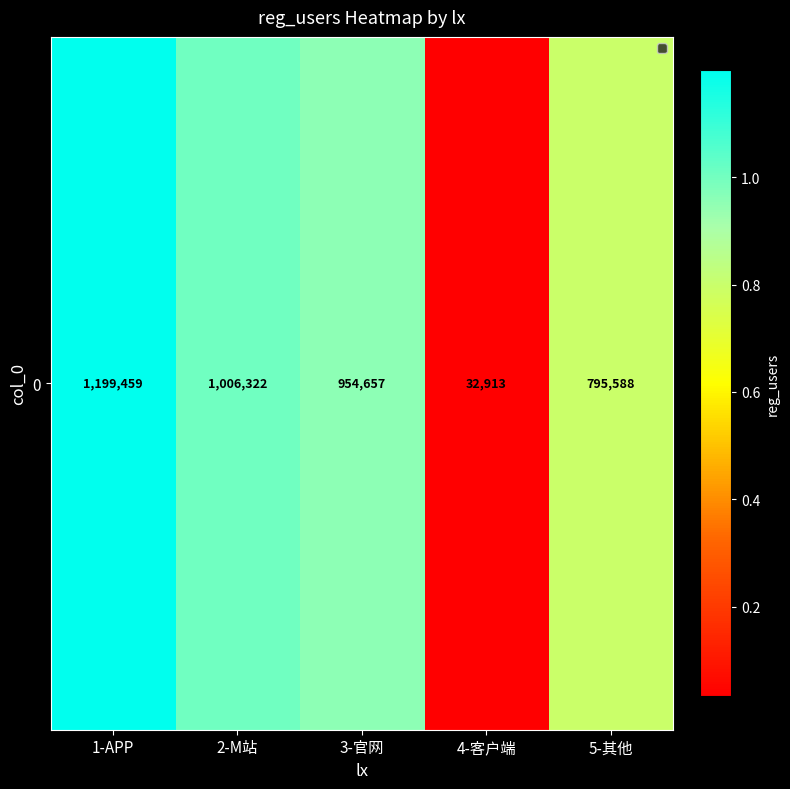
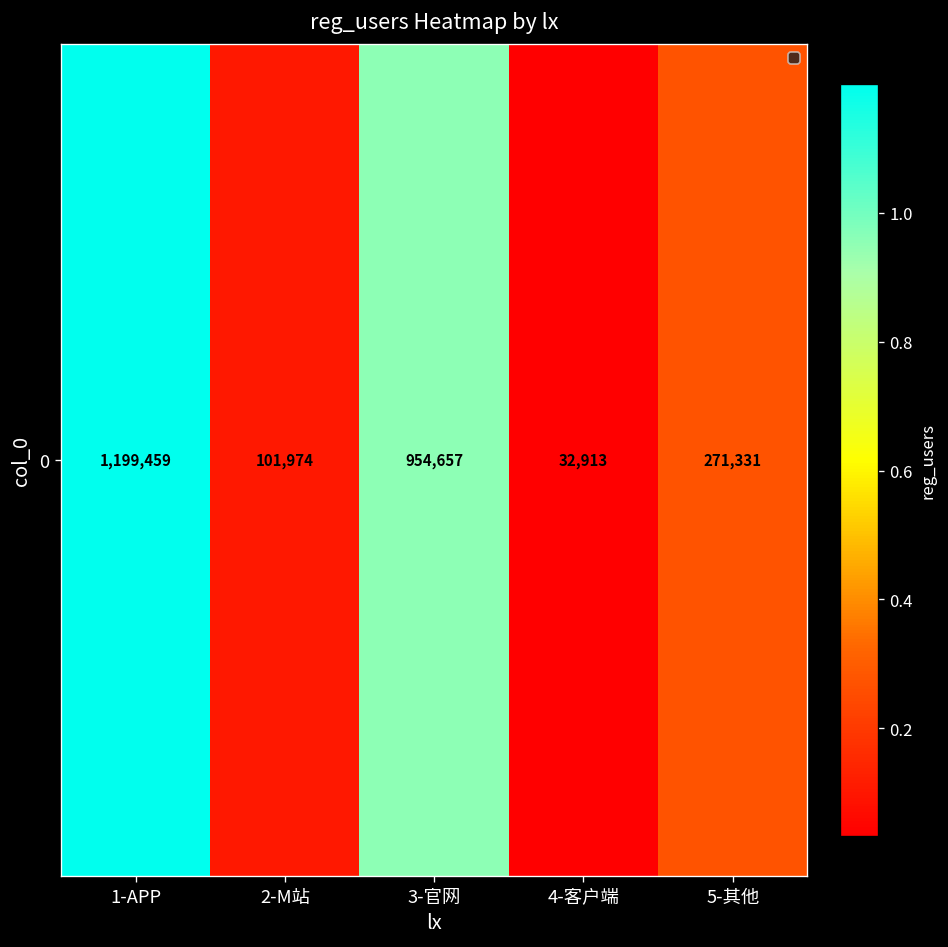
  {
    "0": {
      "1-APP": "1,199,459",
-     "2-M站": "1,006,322",
+     "2-M站": "101,974",
      "3-官网": "954,657",
      "4-客户端": "32,913",
-     "5-其他": "795,588"
+     "5-其他": "271,331"
    }
  }
